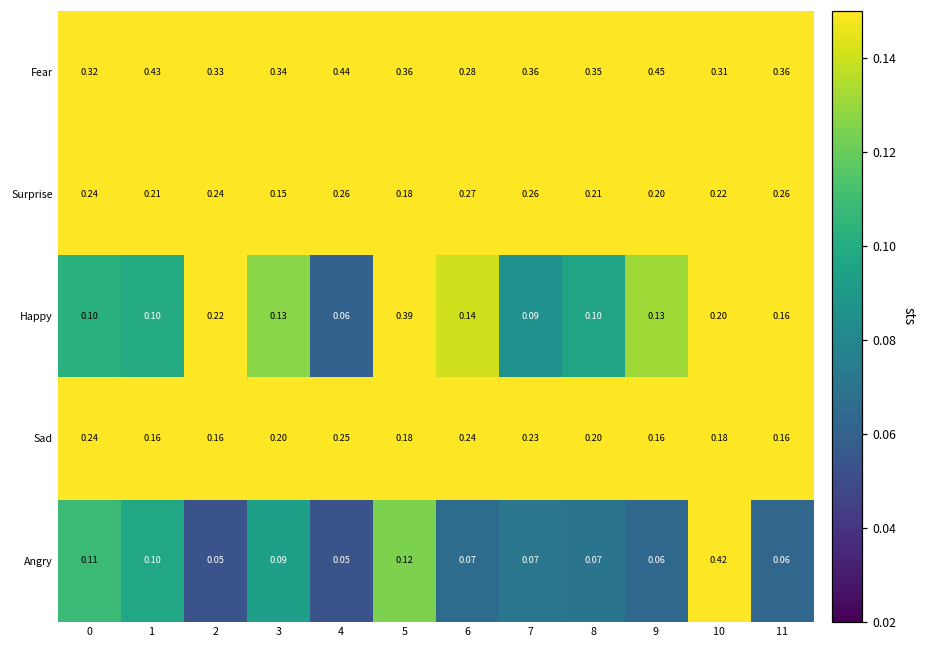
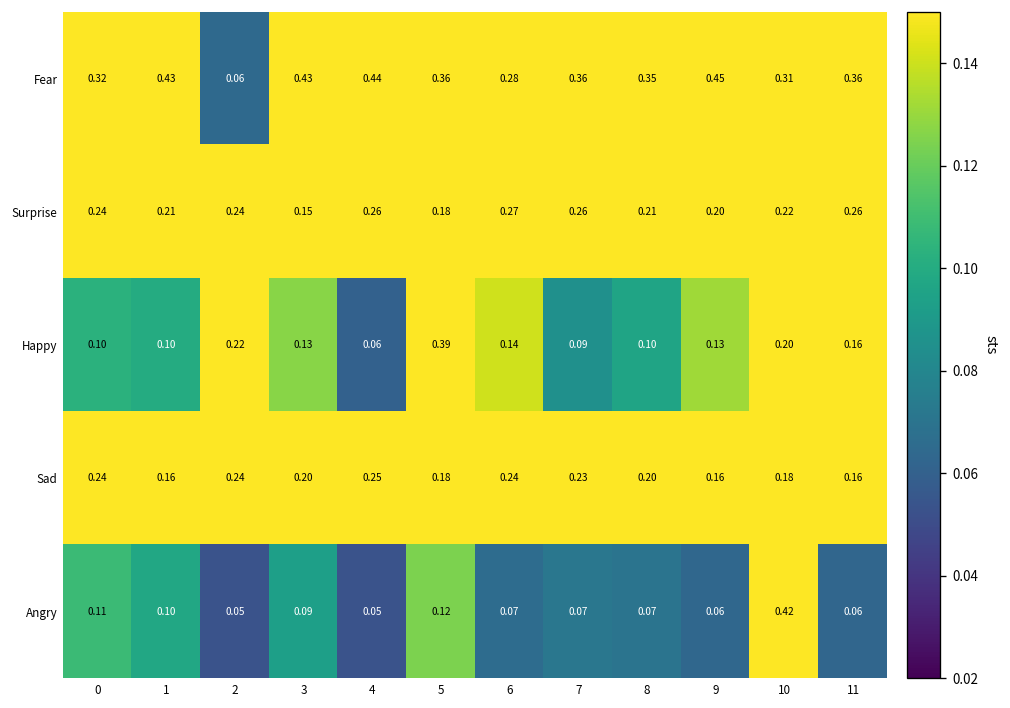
  {
    "Fear": {
      "0": 0.32,
      "1": 0.43,
-     "2": 0.33,
-     "3": 0.34,
+     "2": 0.06,
+     "3": 0.43,
      "4": 0.44,
      "5": 0.36,
      "6": 0.28,
      "7": 0.36,
      "8": 0.35,
      "9": 0.45,
      "10": 0.31,
      "11": 0.36
    },
    "Surprise": {
      "0": 0.24,
      "1": 0.21,
      "2": 0.24,
      "3": 0.15,
      "4": 0.26,
      "5": 0.18,
      "6": 0.27,
      "7": 0.26,
      "8": 0.21,
      "9": 0.20,
      "10": 0.22,
      "11": 0.26
    },
    "Happy": {
      "0": 0.10,
      "1": 0.10,
      "2": 0.22,
      "3": 0.13,
      "4": 0.06,
      "5": 0.39,
      "6": 0.14,
      "7": 0.09,
      "8": 0.10,
      "9": 0.13,
      "10": 0.20,
      "11": 0.16
    },
    "Sad": {
      "0": 0.24,
      "1": 0.16,
-     "2": 0.16,
+     "2": 0.24,
      "3": 0.20,
      "4": 0.25,
      "5": 0.18,
      "6": 0.24,
      "7": 0.23,
      "8": 0.20,
      "9": 0.16,
      "10": 0.18,
      "11": 0.16
    },
    "Angry": {
      "0": 0.11,
      "1": 0.10,
      "2": 0.05,
      "3": 0.09,
      "4": 0.05,
      "5": 0.12,
      "6": 0.07,
      "7": 0.07,
      "8": 0.07,
      "9": 0.06,
      "10": 0.42,
      "11": 0.06
    }
  }
